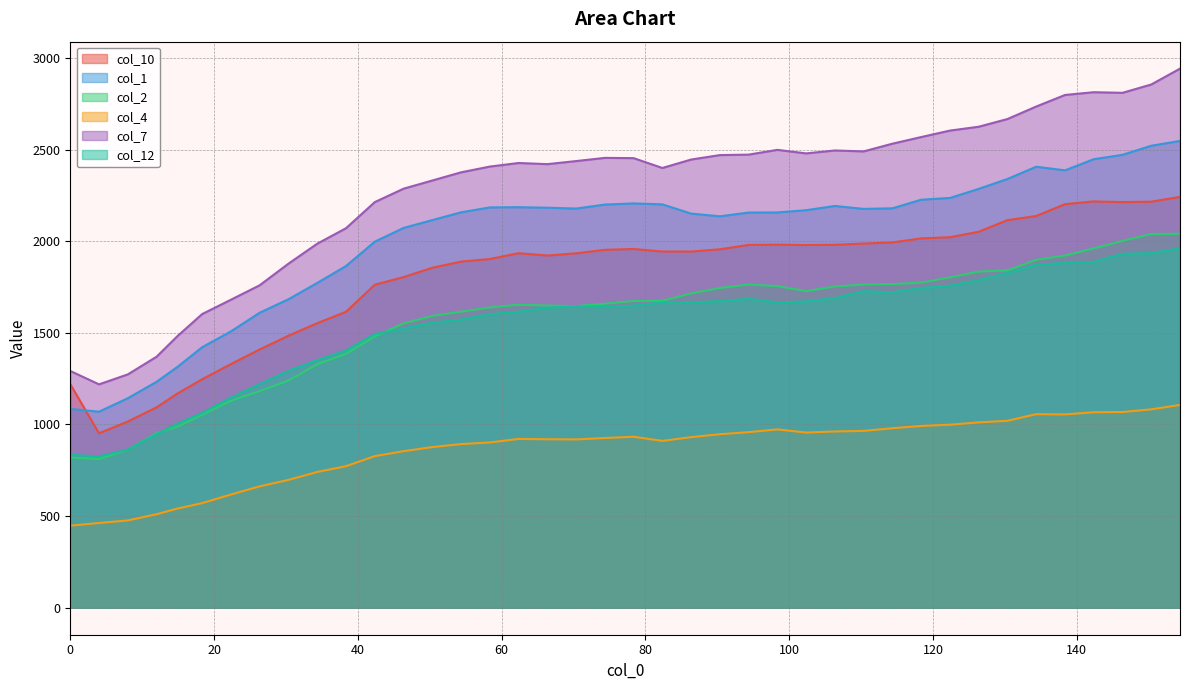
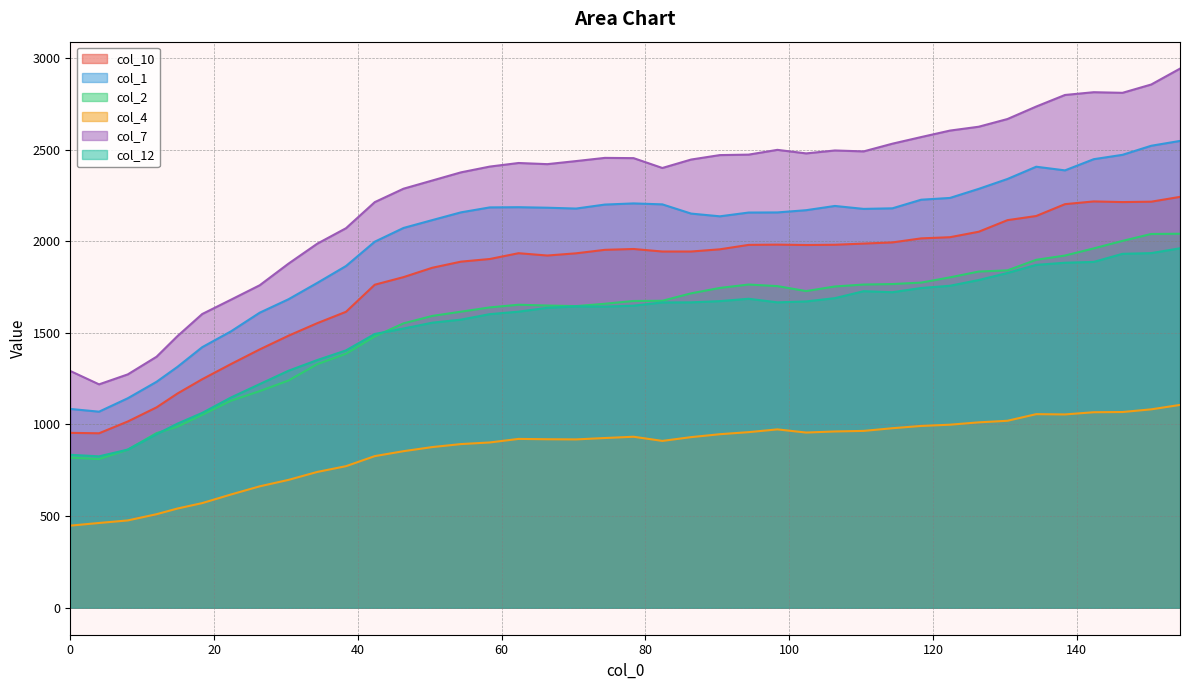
  {
    "col_10": {
-     "0": 1220
+     "0": 950
    },
    "col_4": {
      "0": 450
    },
    "col_7": {
      "0": 1290
    }
  }
